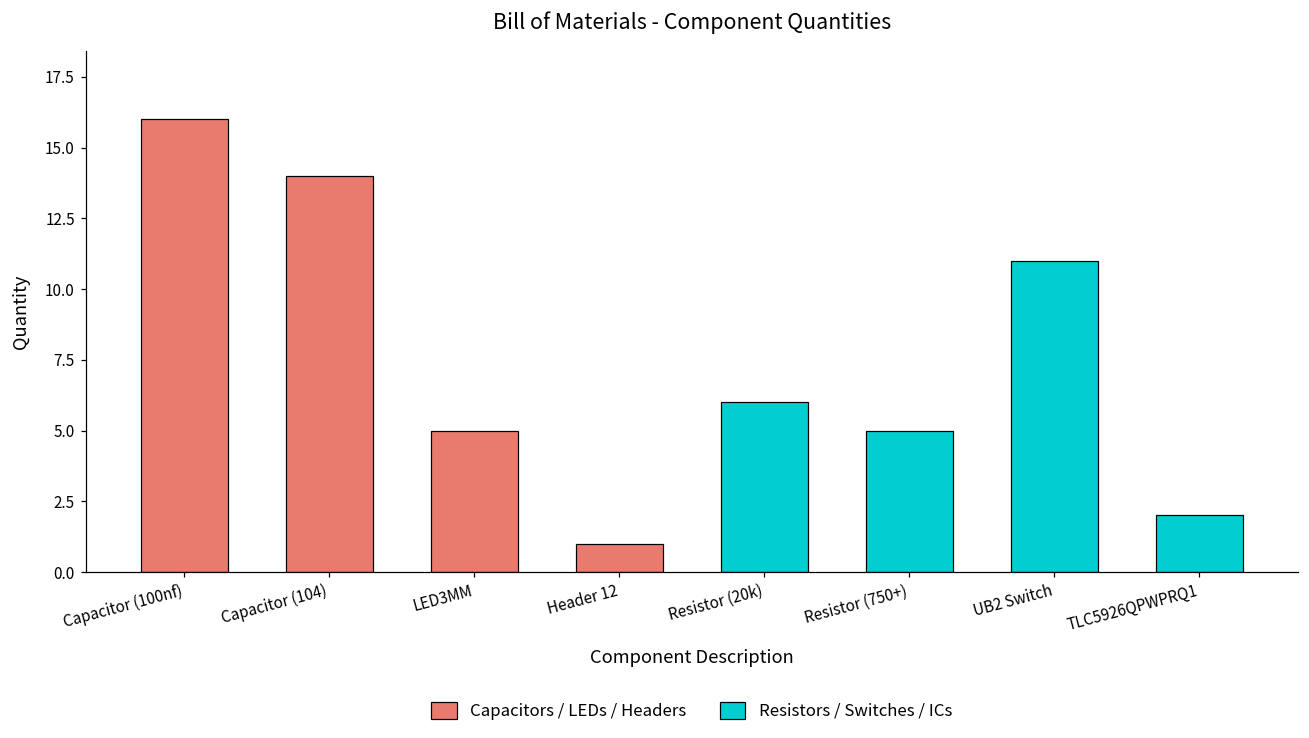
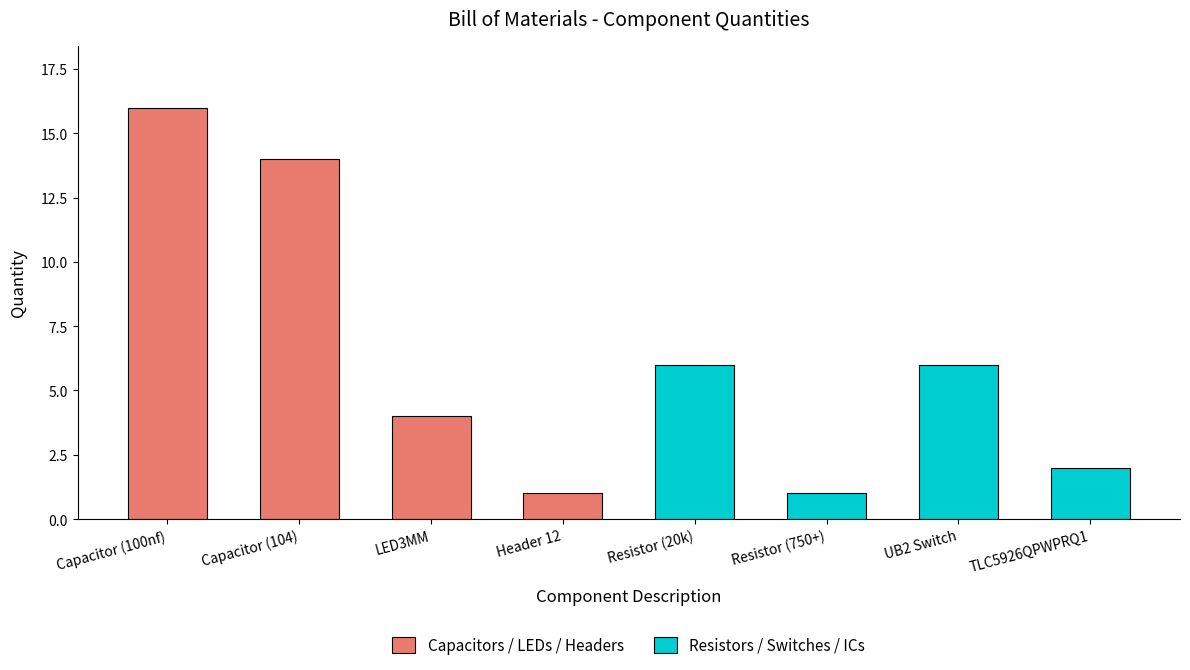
  {
    "Capacitor (100nf)": 16,
    "Capacitor (104)": 14,
-   "LED3MM": 5,
+   "LED3MM": 4,
    "Header 12": 1,
    "Resistor (20k)": 6,
-   "Resistor (750+)": 5,
-   "UB2 Switch": 11,
+   "Resistor (750+)": 1,
+   "UB2 Switch": 6,
    "TLC5926QPWPRQ1": 2
  }
